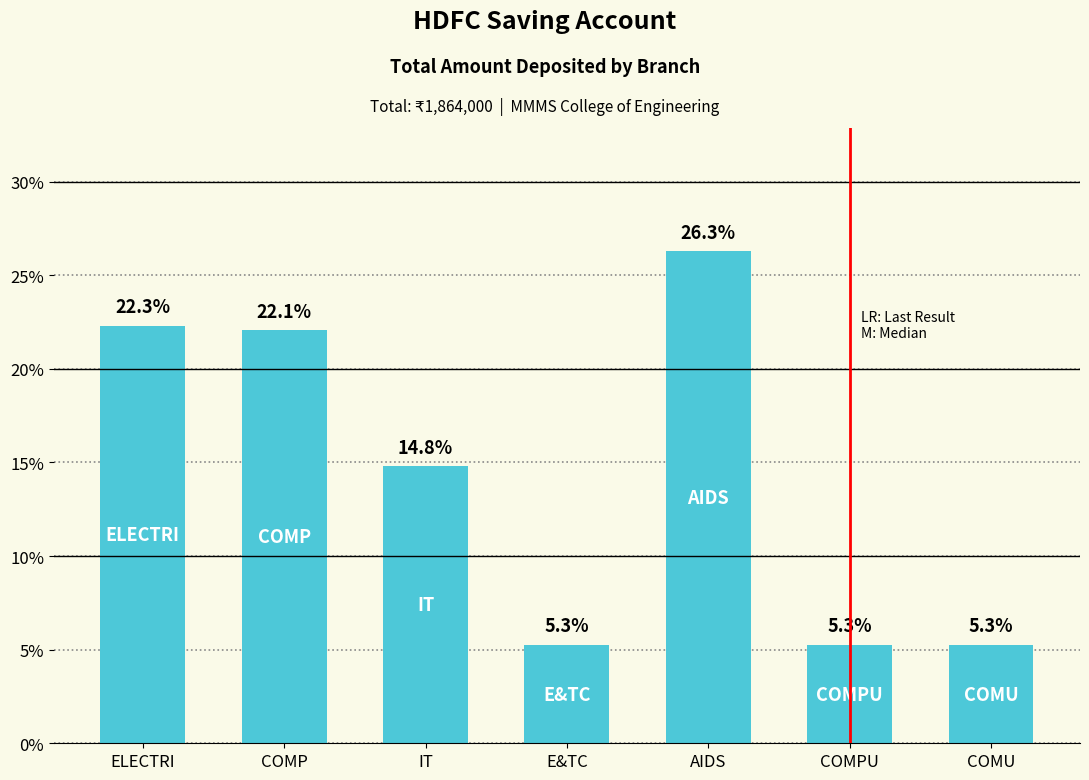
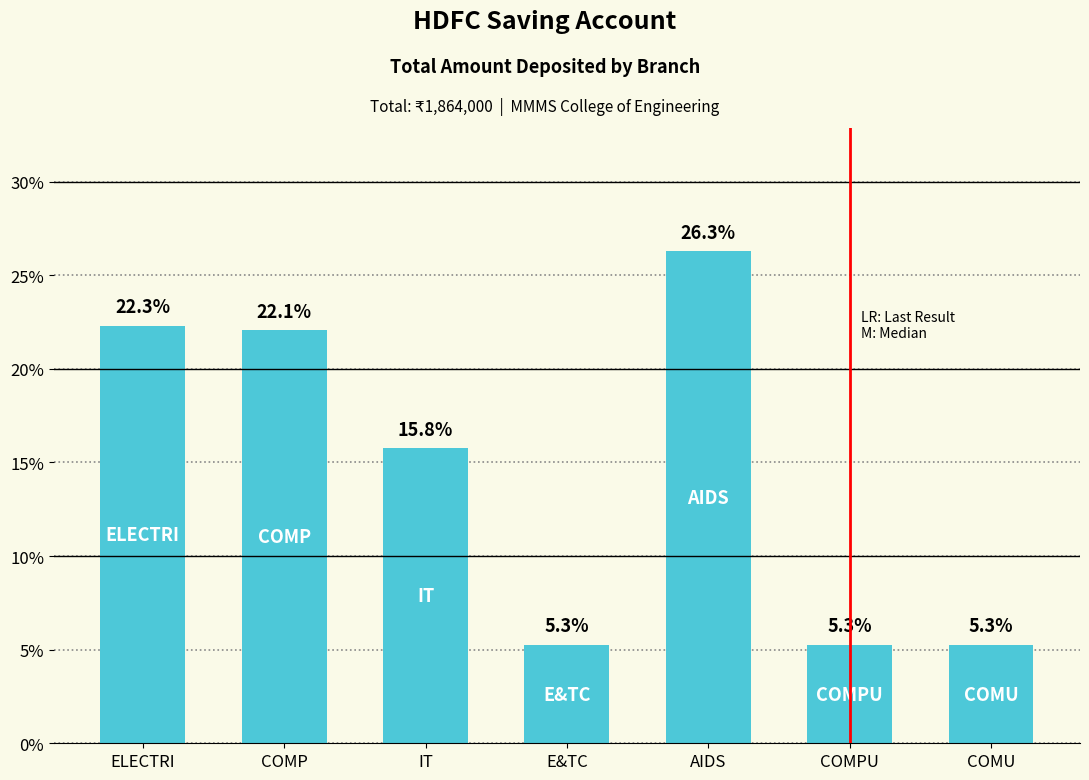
  {
    "ELECTRI": "22.3%",
    "COMP": "22.1%",
-   "IT": "14.8%",
+   "IT": "15.8%",
    "E&TC": "5.3%",
    "AIDS": "26.3%",
    "COMPU": "5.3%",
    "COMU": "5.3%"
  }
